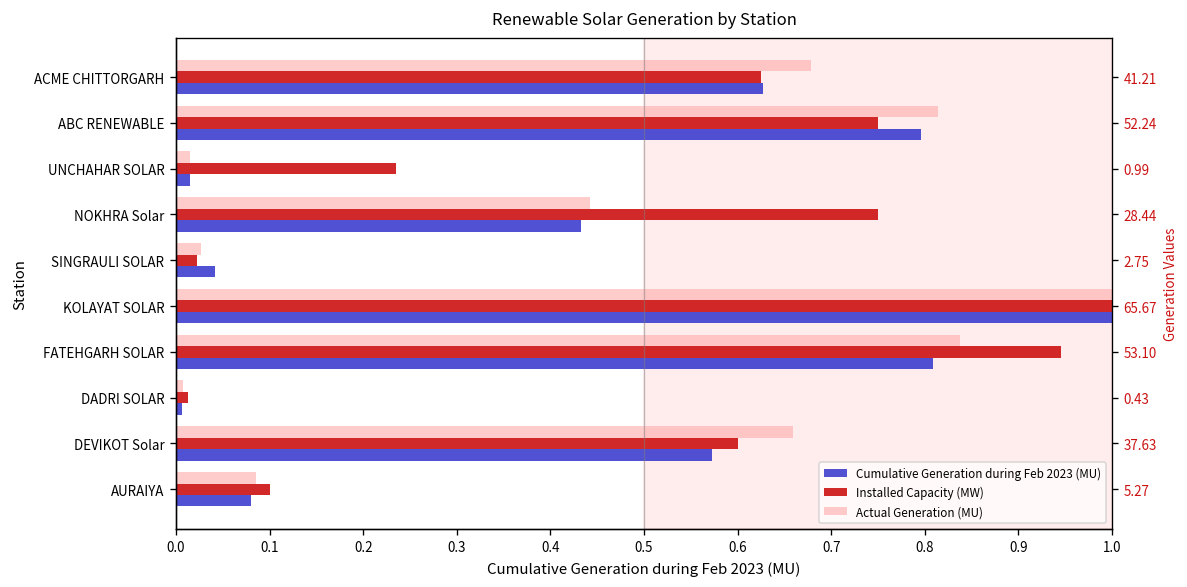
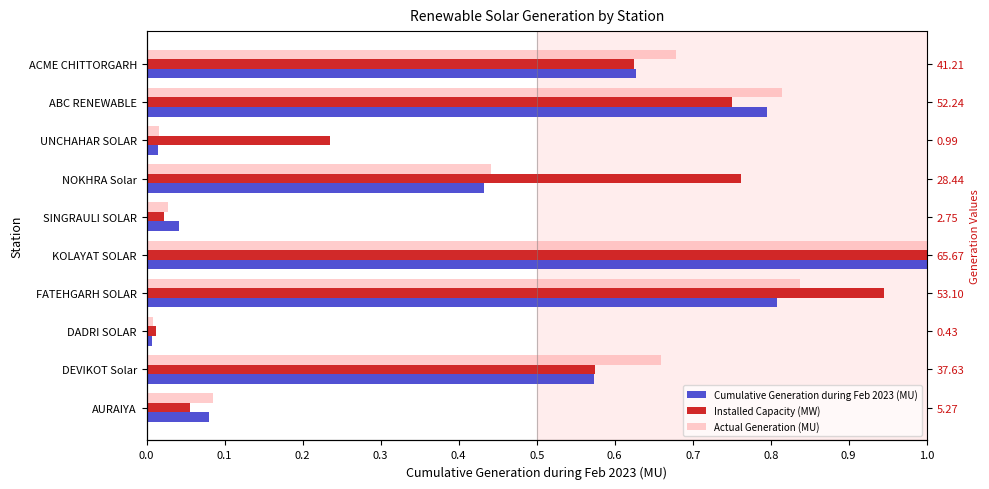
  {
    "Installed Capacity (MW)": {
      "ACME CHITTORGARH": 0.63,
      "ABC RENEWABLE": 0.75,
      "UNCHAHAR SOLAR": 0.24,
-     "NOKHRA Solar": 0.75,
+     "NOKHRA Solar": 0.76,
      "SINGRAULI SOLAR": 0.02,
      "KOLAYAT SOLAR": 1.00,
      "FATEHGARH SOLAR": 0.95,
      "DADRI SOLAR": 0.01,
-     "DEVIKOT Solar": 0.60,
-     "AURAIYA": 0.10
+     "DEVIKOT Solar": 0.58,
+     "AURAIYA": 0.06
    }
  }
